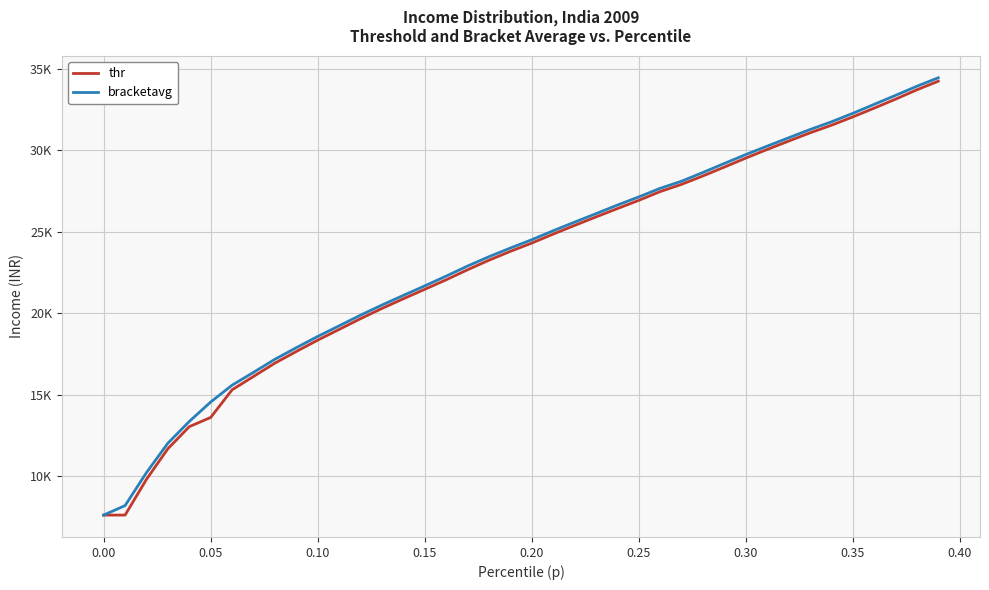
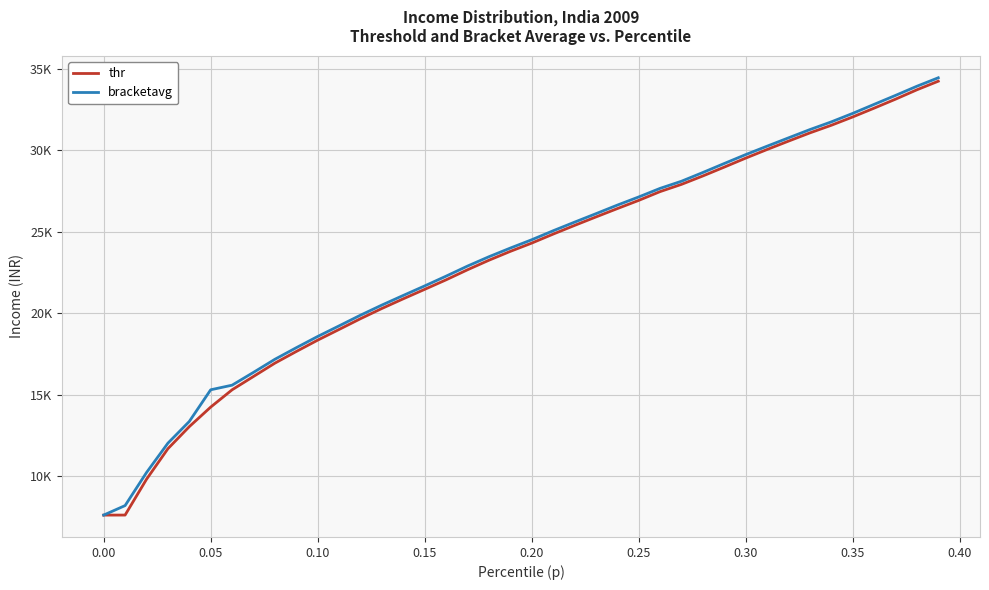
  {
    "thr": {
-     "0.05": 13600,
+     "0.05": 14200,
      "0.10": 18300,
      "0.15": 21500,
      "0.20": 24300,
      "0.25": 26900,
      "0.30": 29500,
      "0.35": 32100
    },
    "bracketavg": {
-     "0.05": 14500,
+     "0.05": 15300,
      "0.10": 18600,
      "0.15": 21700,
      "0.20": 24500,
      "0.25": 27100,
      "0.30": 29700,
      "0.35": 32300
    }
  }
